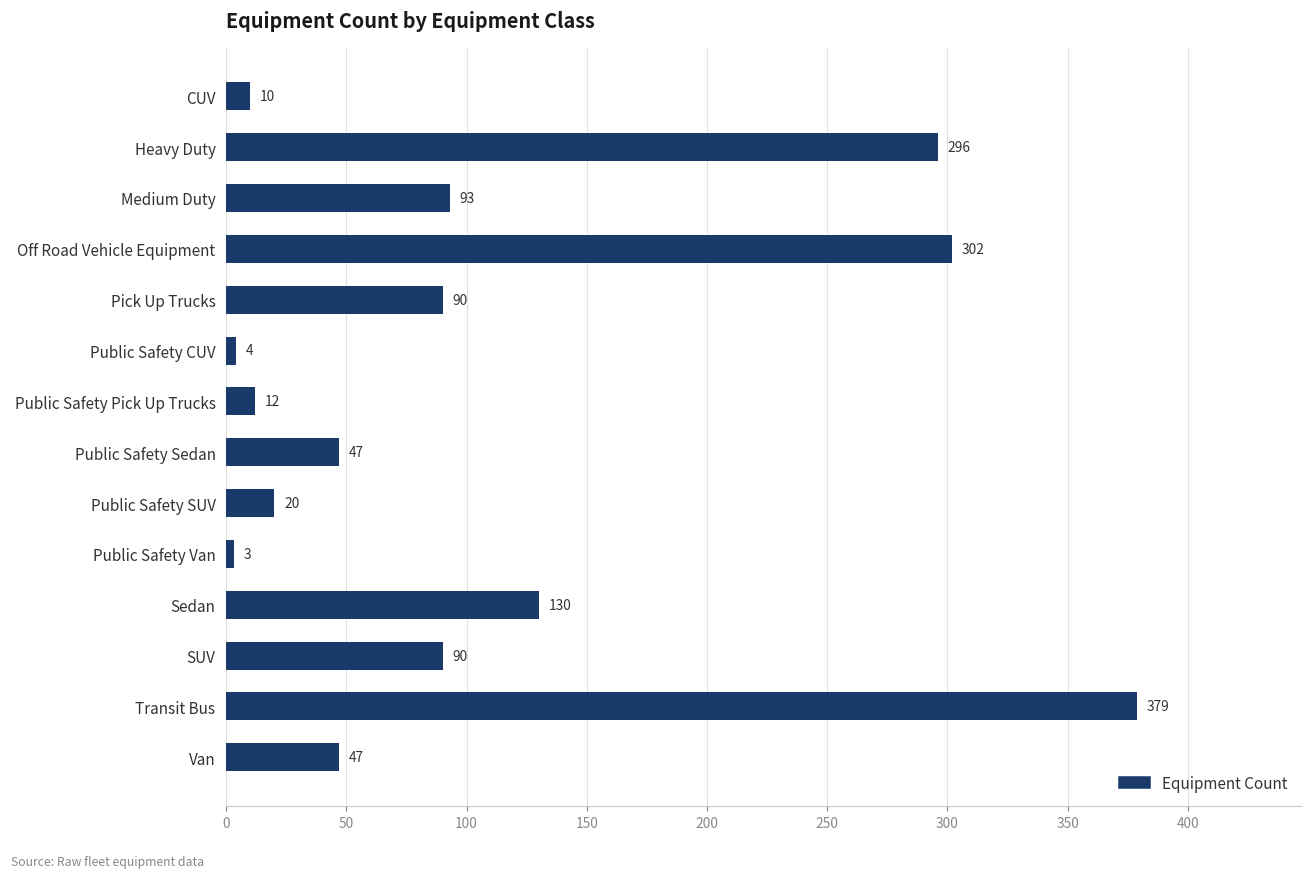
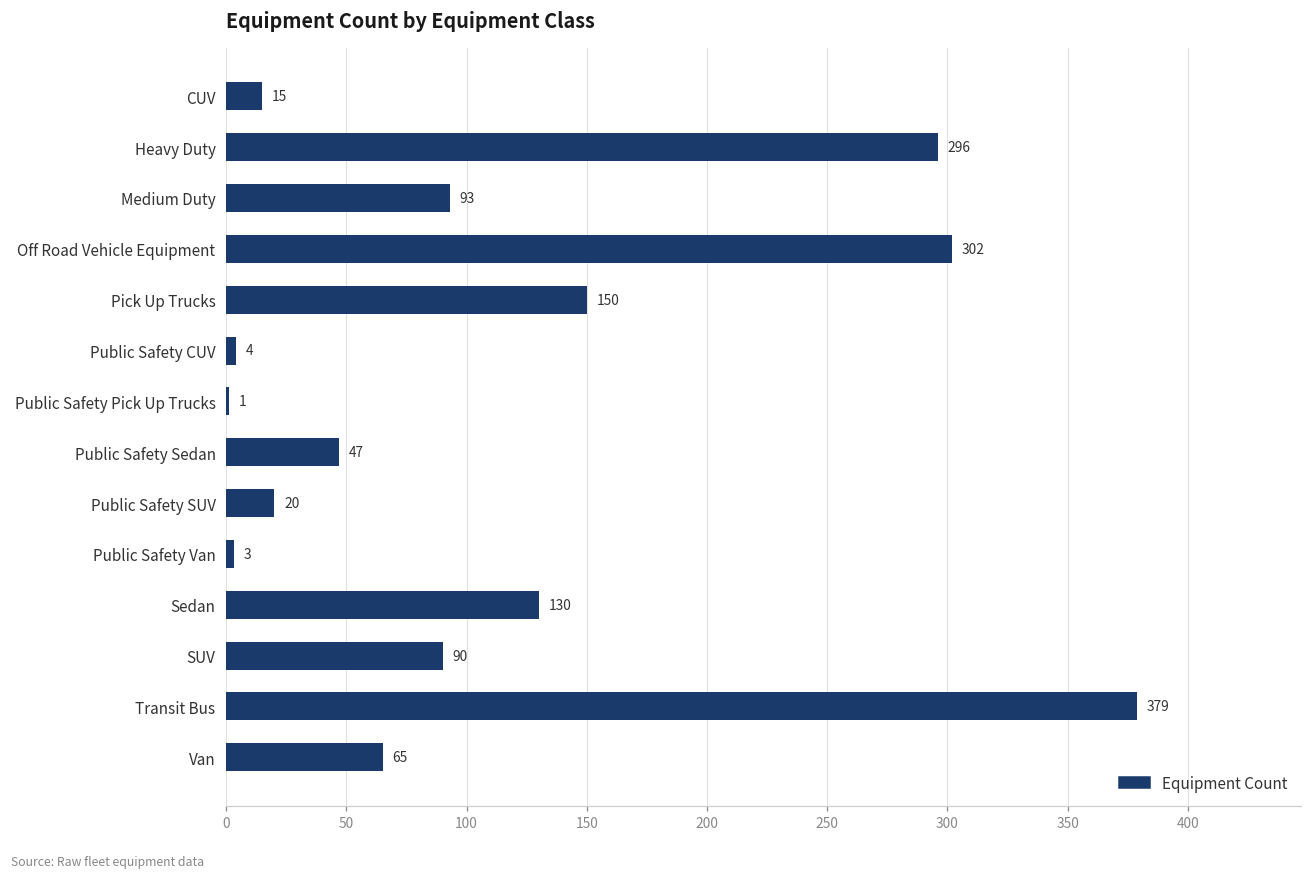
  {
-   "CUV": 10,
+   "CUV": 15,
    "Heavy Duty": 296,
    "Medium Duty": 93,
    "Off Road Vehicle Equipment": 302,
-   "Pick Up Trucks": 90,
+   "Pick Up Trucks": 150,
    "Public Safety CUV": 4,
-   "Public Safety Pick Up Trucks": 12,
+   "Public Safety Pick Up Trucks": 1,
    "Public Safety Sedan": 47,
    "Public Safety SUV": 20,
    "Public Safety Van": 3,
    "Sedan": 130,
    "SUV": 90,
    "Transit Bus": 379,
-   "Van": 47
+   "Van": 65
  }
